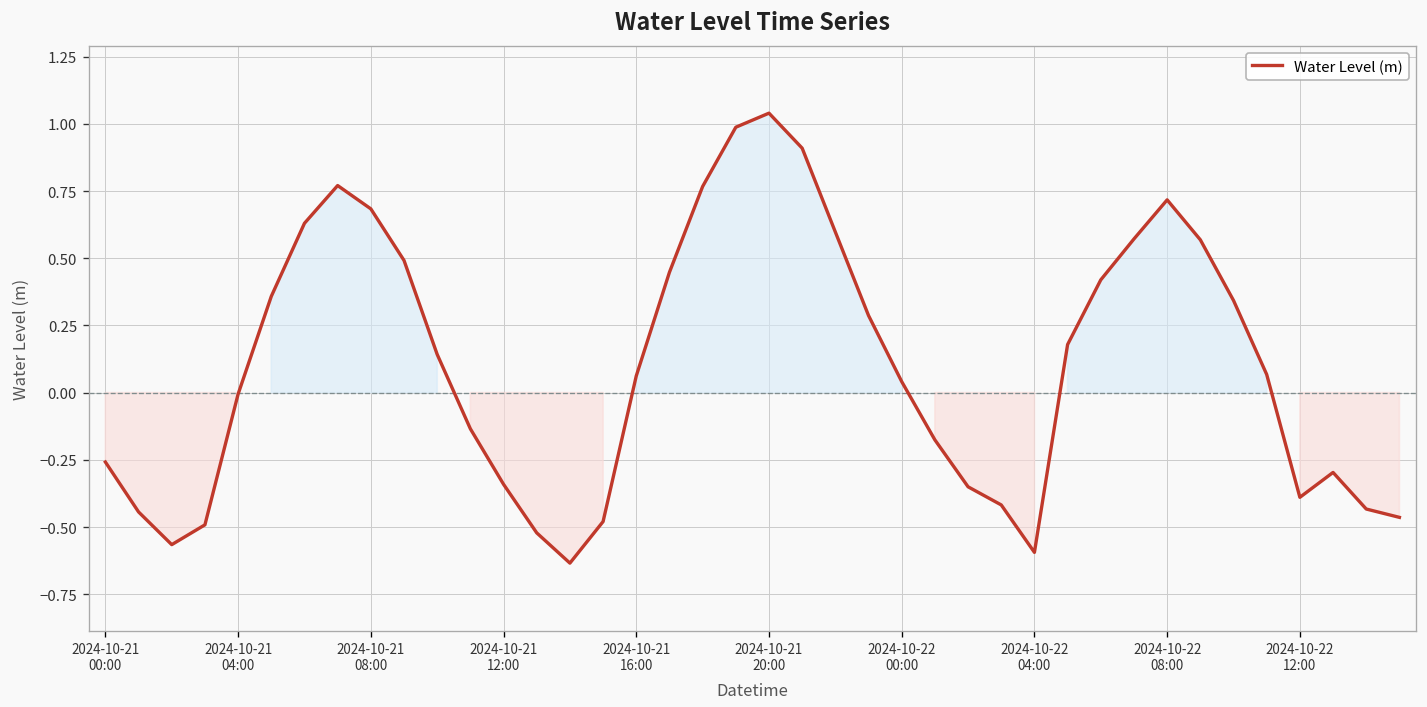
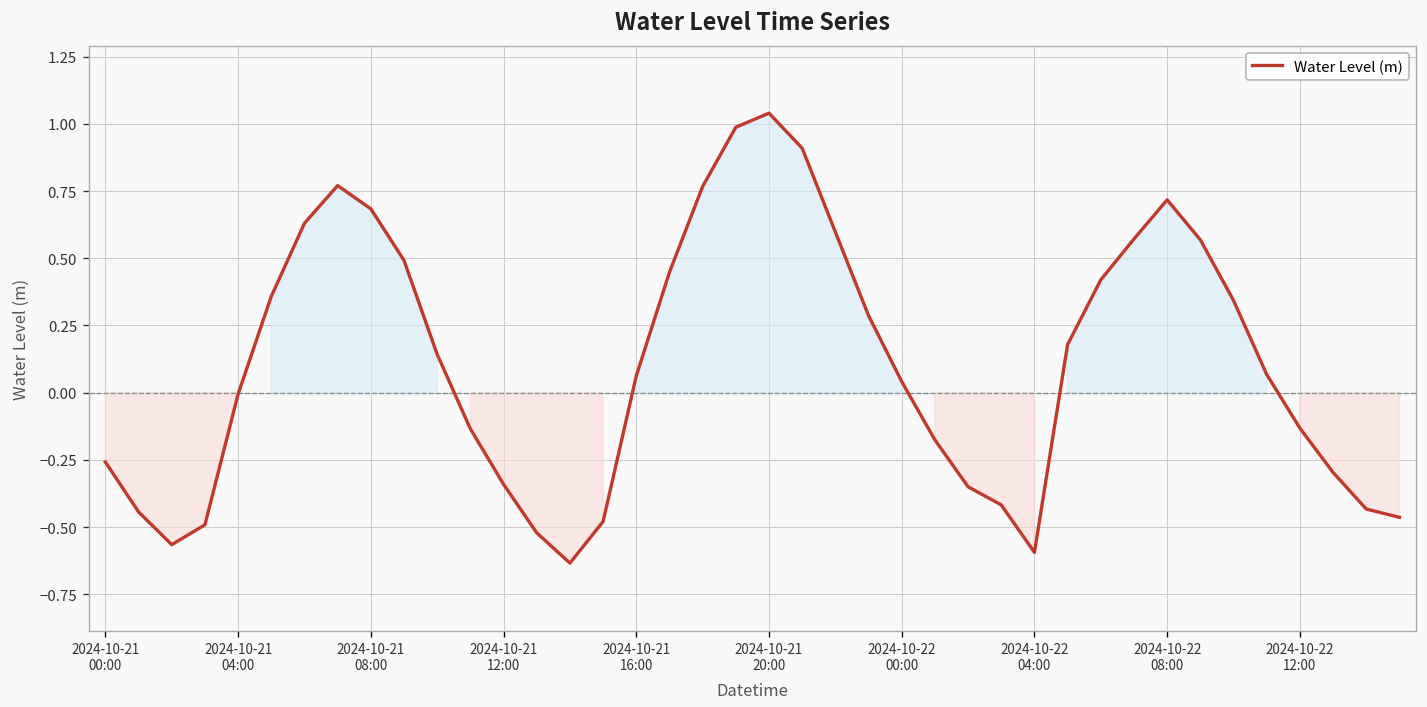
  {
    "2024-10-21 00:00": -0.26,
    "2024-10-21 04:00": -0.01,
    "2024-10-21 08:00": 0.68,
    "2024-10-21 12:00": -0.34,
    "2024-10-21 16:00": 0.06,
    "2024-10-21 20:00": 1.04,
    "2024-10-22 00:00": 0.04,
    "2024-10-22 04:00": -0.59,
    "2024-10-22 08:00": 0.72,
-   "2024-10-22 12:00": -0.39
+   "2024-10-22 12:00": -0.13
  }
